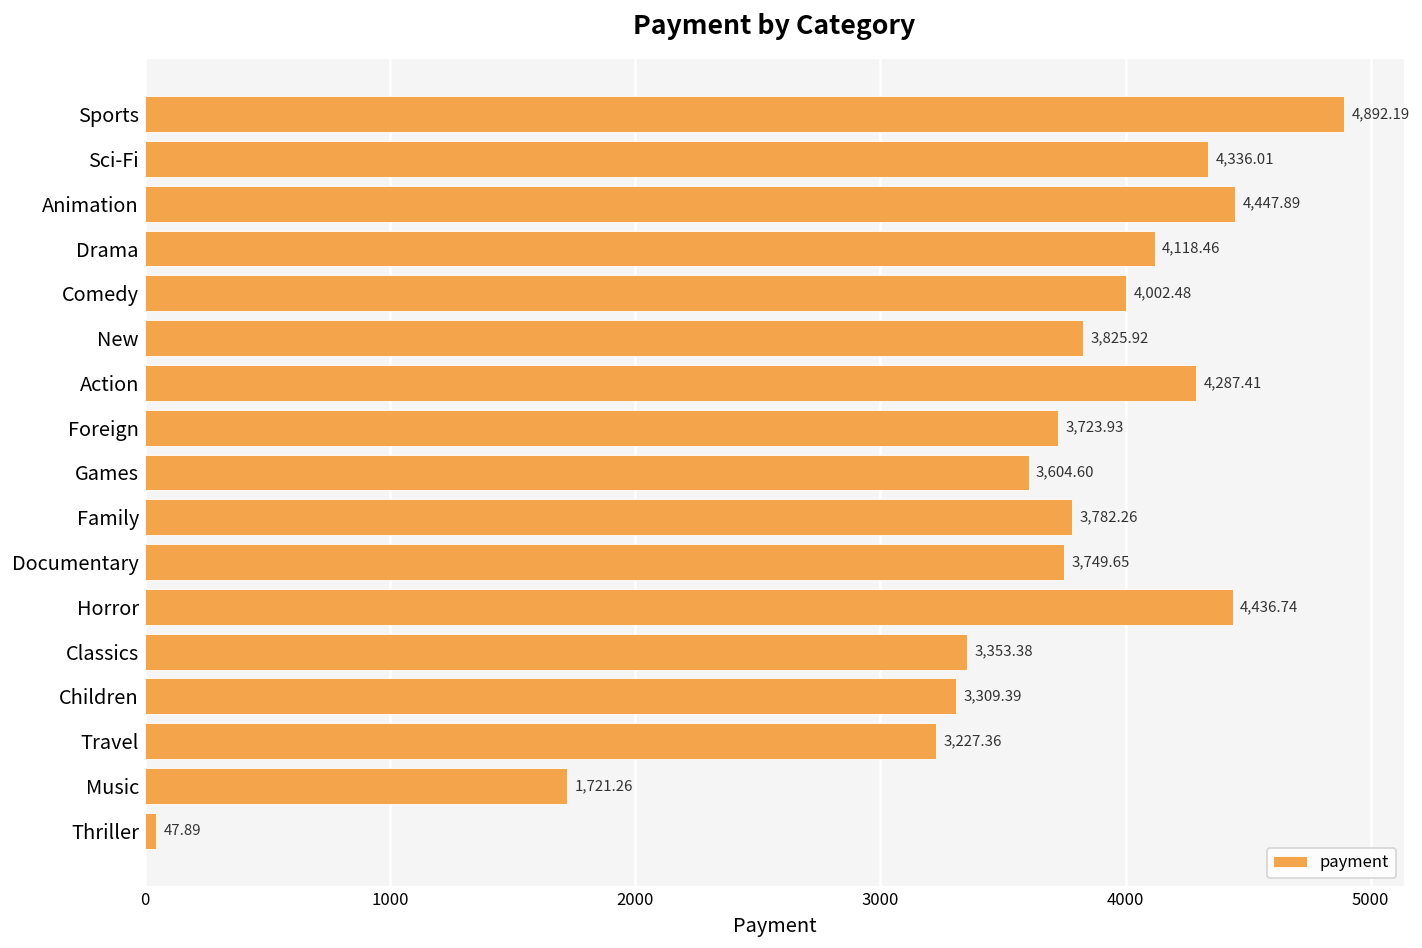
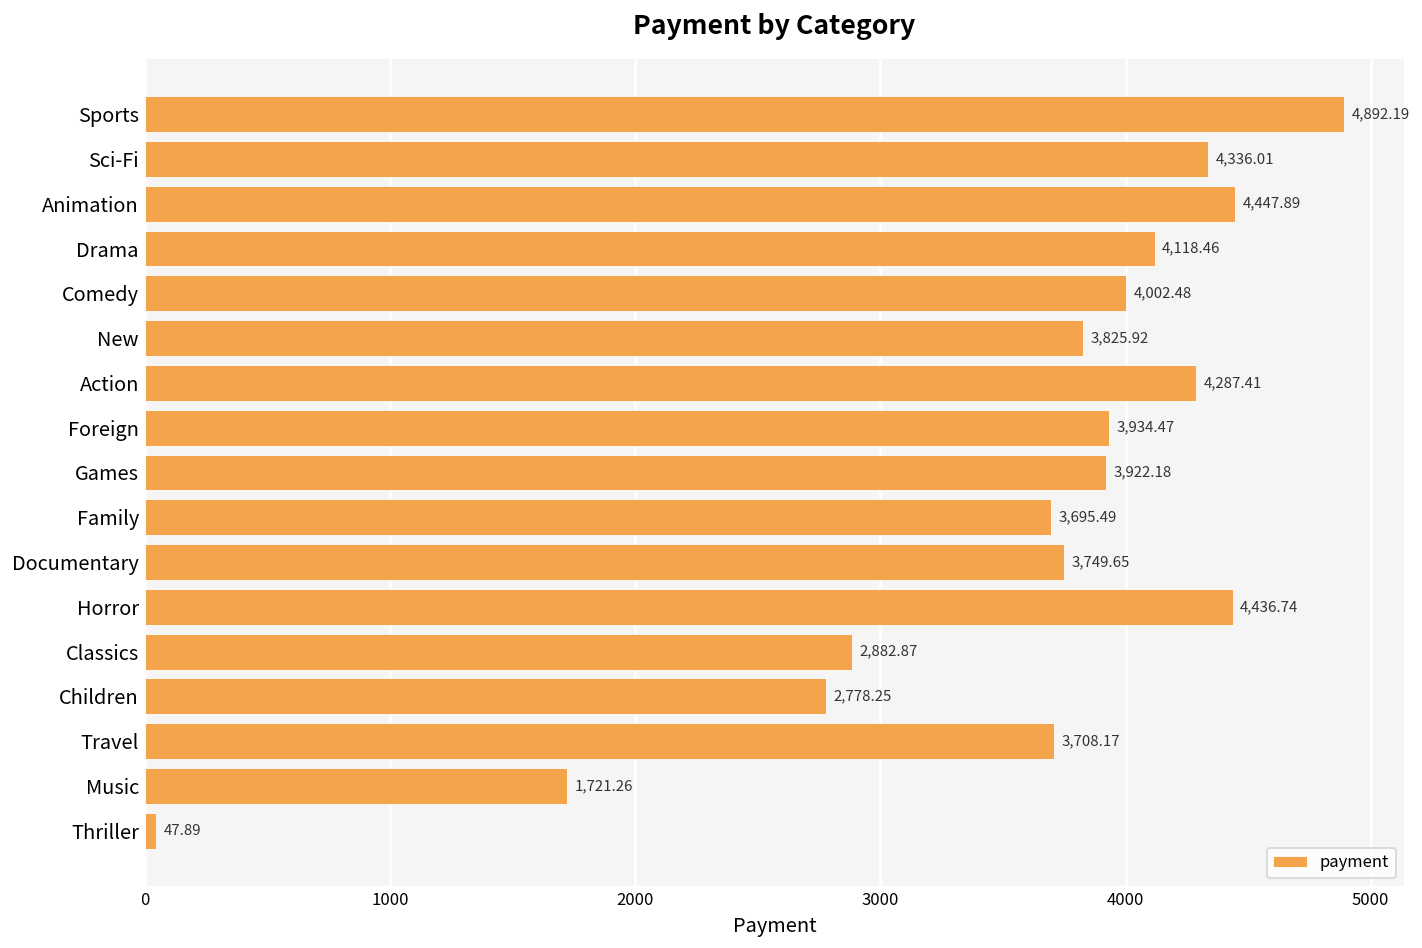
  {
    "Sports": "4,892.19",
    "Sci-Fi": "4,336.01",
    "Animation": "4,447.89",
    "Drama": "4,118.46",
    "Comedy": "4,002.48",
    "New": "3,825.92",
    "Action": "4,287.41",
-   "Foreign": "3,723.93",
-   "Games": "3,604.60",
-   "Family": "3,782.26",
+   "Foreign": "3,934.47",
+   "Games": "3,922.18",
+   "Family": "3,695.49",
    "Documentary": "3,749.65",
    "Horror": "4,436.74",
-   "Classics": "3,353.38",
-   "Children": "3,309.39",
-   "Travel": "3,227.36",
+   "Classics": "2,882.87",
+   "Children": "2,778.25",
+   "Travel": "3,708.17",
    "Music": "1,721.26",
    "Thriller": "47.89"
  }
